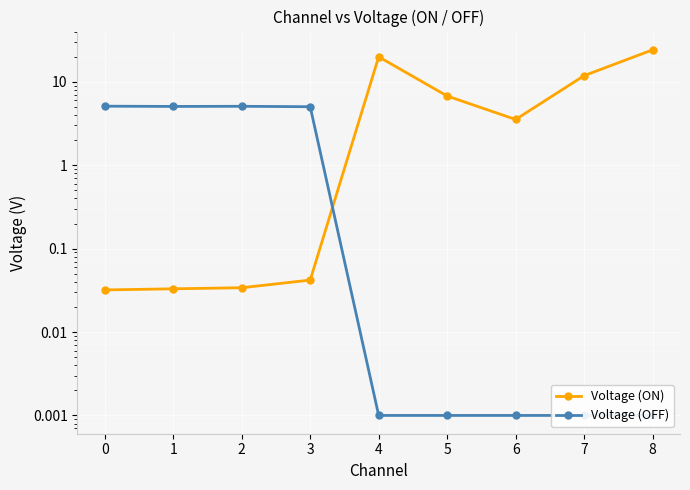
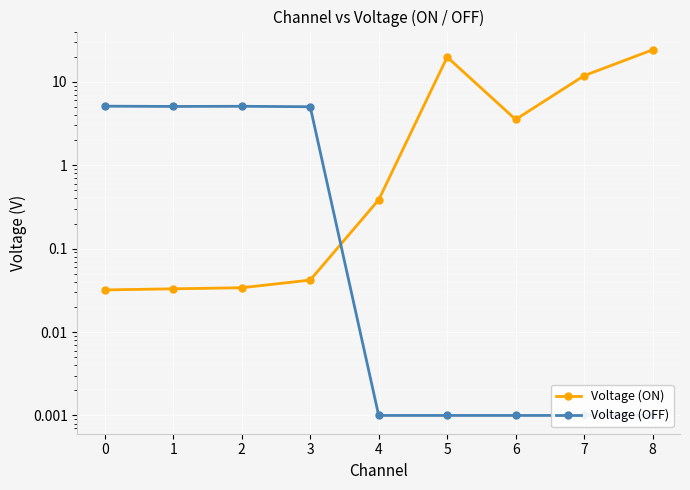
  {
    "Voltage (ON)": {
      "0": 0.032,
      "1": 0.033,
      "2": 0.034,
      "3": 0.04,
-     "4": 20,
-     "5": 7,
+     "4": 0.4,
+     "5": 20,
      "6": 3.5,
      "7": 12,
      "8": 24
    },
    "Voltage (OFF)": {
      "0": 5,
      "1": 5,
      "2": 5,
      "3": 5,
      "4": 0.0010,
      "5": 0.0010,
      "6": 0.0010
    }
  }
